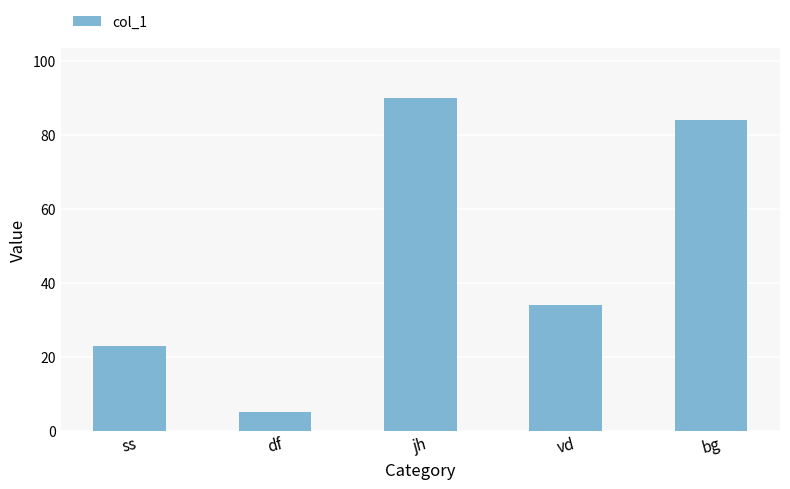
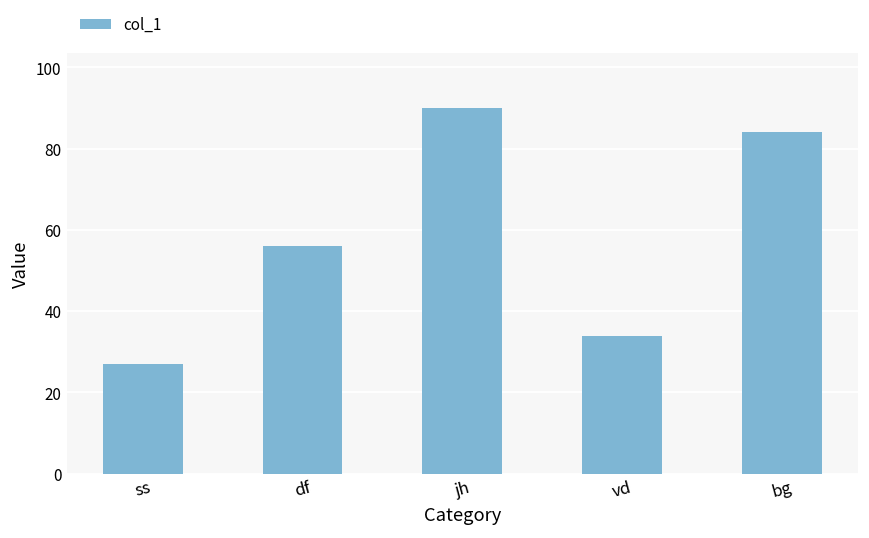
  {
-   "ss": 23,
-   "df": 5,
+   "ss": 27,
+   "df": 56,
    "jh": 90,
    "vd": 34,
    "bg": 84
  }
